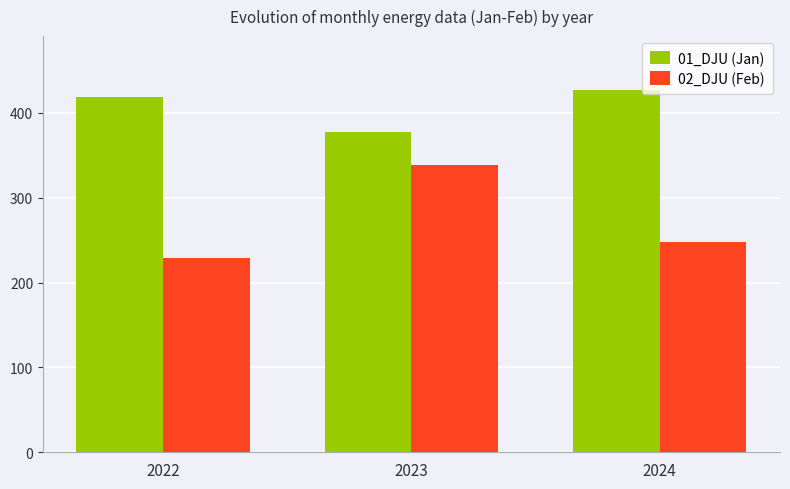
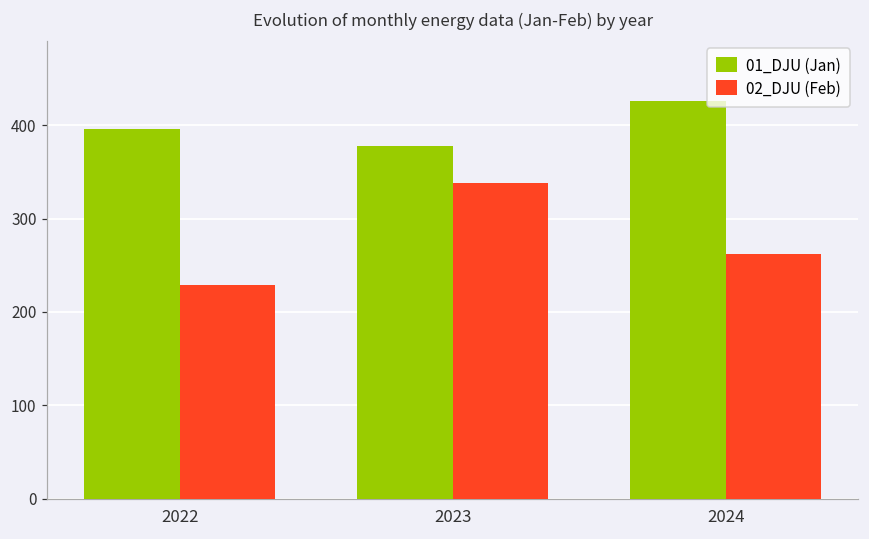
  {
    "01_DJU (Jan)": {
-     "2022": 420,
+     "2022": 400,
      "2023": 380,
      "2024": 430
    },
    "02_DJU (Feb)": {
      "2022": 230,
      "2023": 340,
-     "2024": 250
+     "2024": 260
    }
  }
